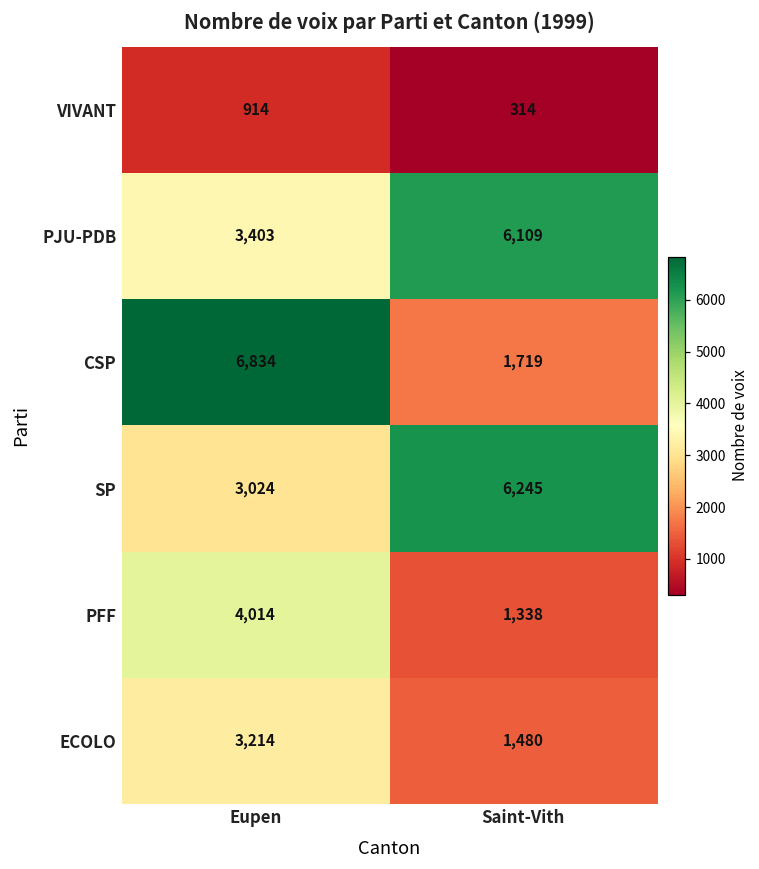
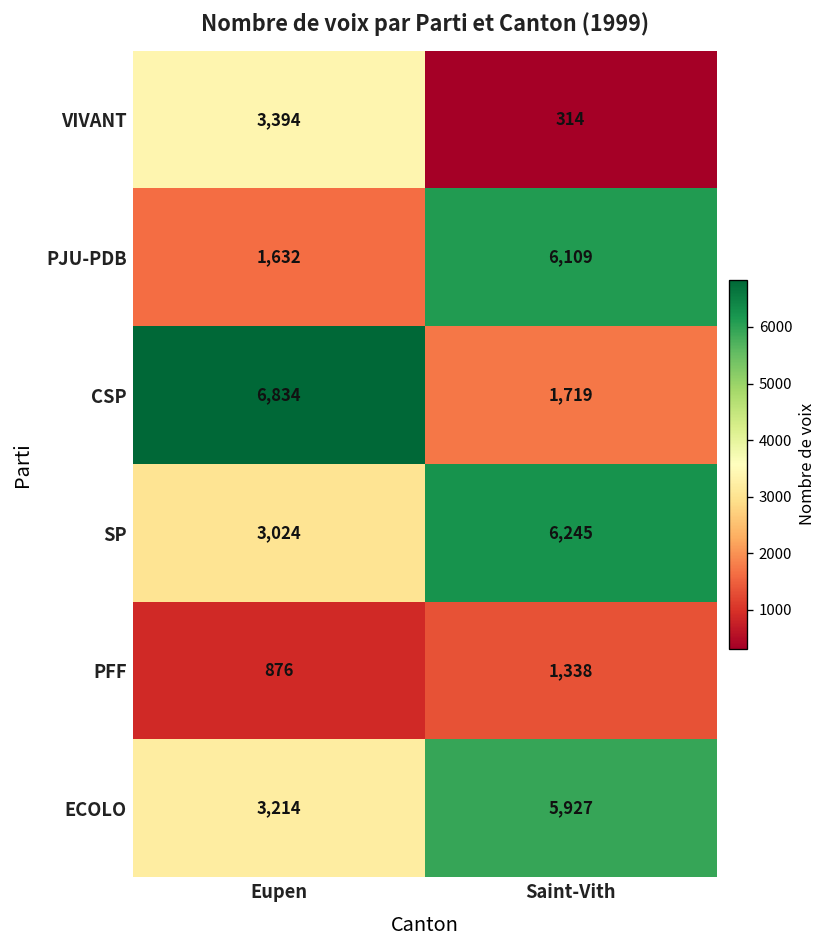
  {
    "VIVANT": {
-     "Eupen": "914",
+     "Eupen": "3,394",
      "Saint-Vith": "314"
    },
    "PJU-PDB": {
-     "Eupen": "3,403",
+     "Eupen": "1,632",
      "Saint-Vith": "6,109"
    },
    "CSP": {
      "Eupen": "6,834",
      "Saint-Vith": "1,719"
    },
    "SP": {
      "Eupen": "3,024",
      "Saint-Vith": "6,245"
    },
    "PFF": {
-     "Eupen": "4,014",
+     "Eupen": "876",
      "Saint-Vith": "1,338"
    },
    "ECOLO": {
      "Eupen": "3,214",
-     "Saint-Vith": "1,480"
+     "Saint-Vith": "5,927"
    }
  }
